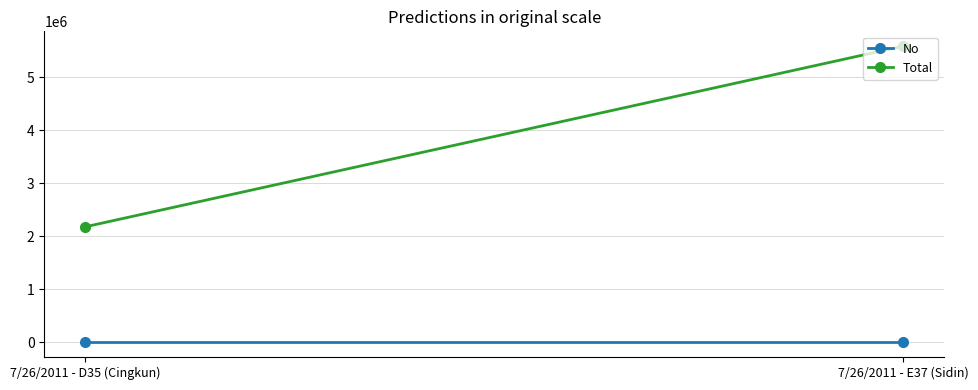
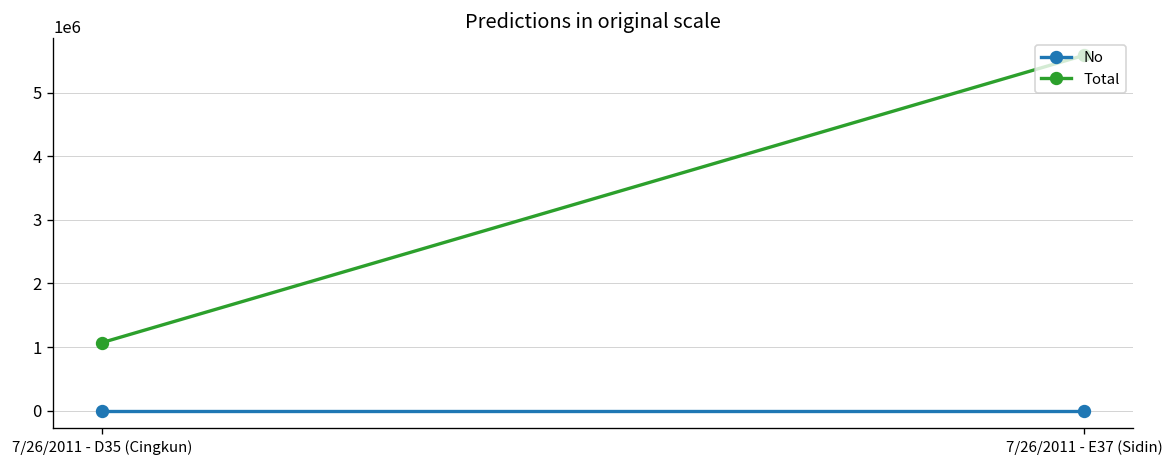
  {
    "No": {
      "7/26/2011 - D35 (Cingkun)": 0,
      "7/26/2011 - E37 (Sidin)": 0
    },
    "Total": {
-     "7/26/2011 - D35 (Cingkun)": 2200000
+     "7/26/2011 - D35 (Cingkun)": 1100000
    }
  }
